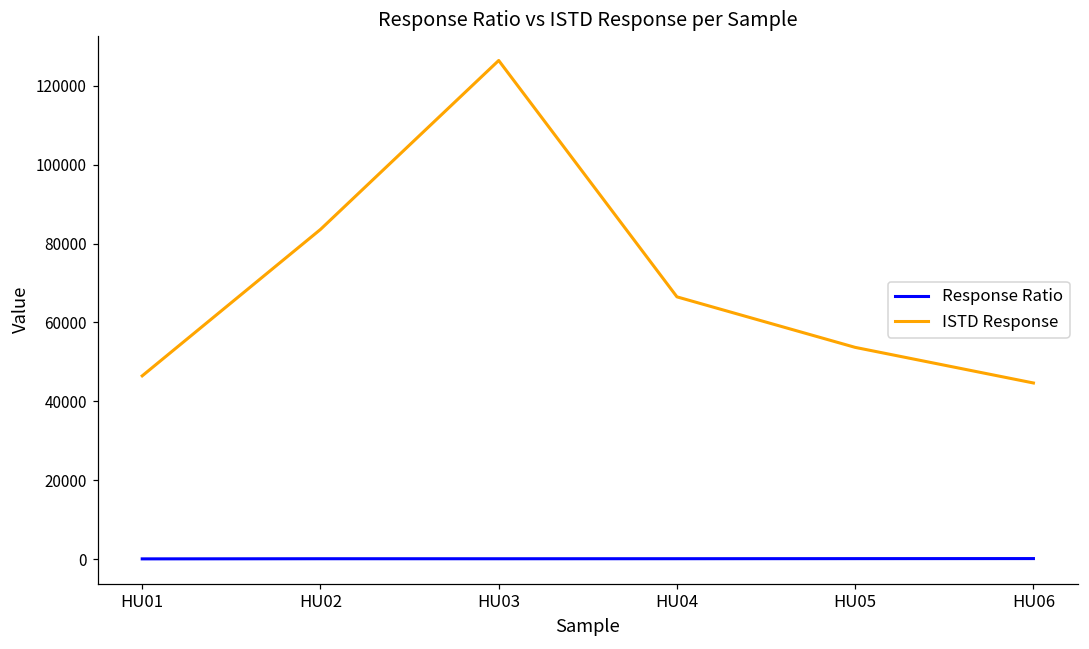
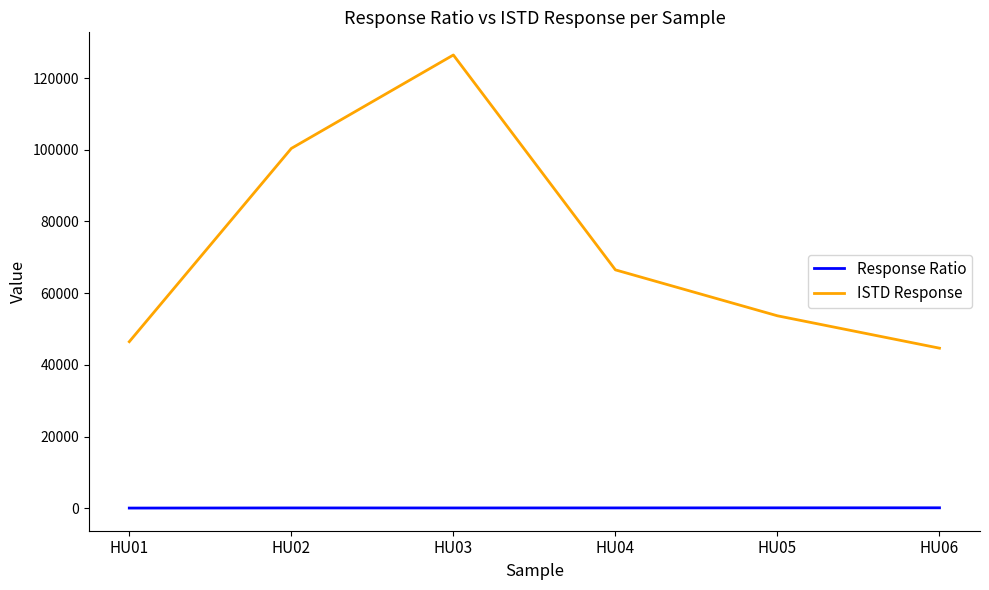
  {
    "Response Ratio": {
      "HU01": 0,
      "HU02": 0,
      "HU03": 0,
      "HU04": 0,
      "HU05": 0,
      "HU06": 0
    },
    "ISTD Response": {
      "HU01": 46000,
-     "HU02": 84000,
+     "HU02": 100000,
      "HU03": 126000,
      "HU04": 66000,
      "HU05": 54000,
      "HU06": 45000
    }
  }
